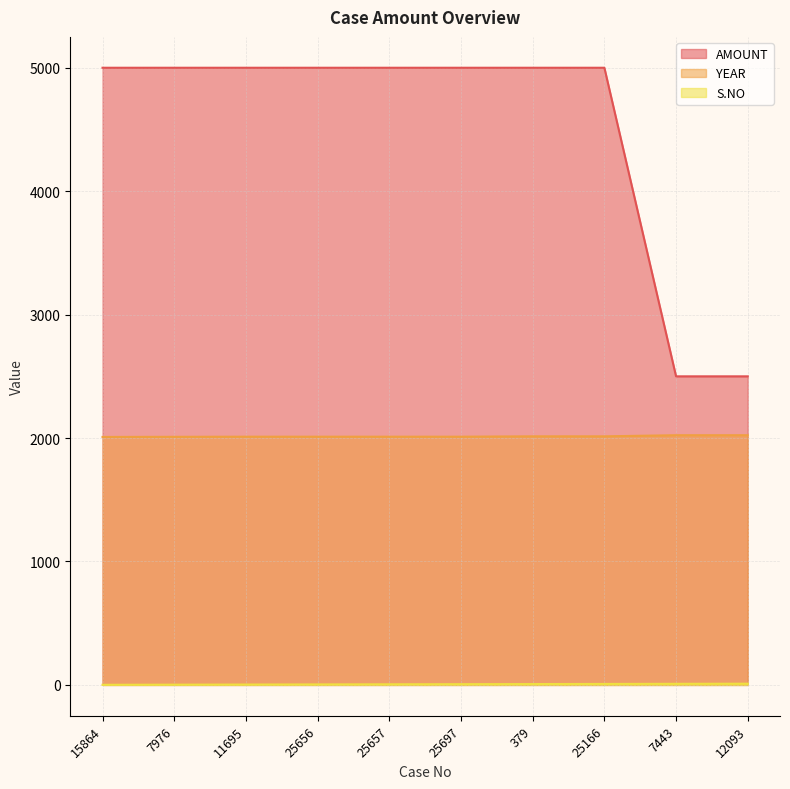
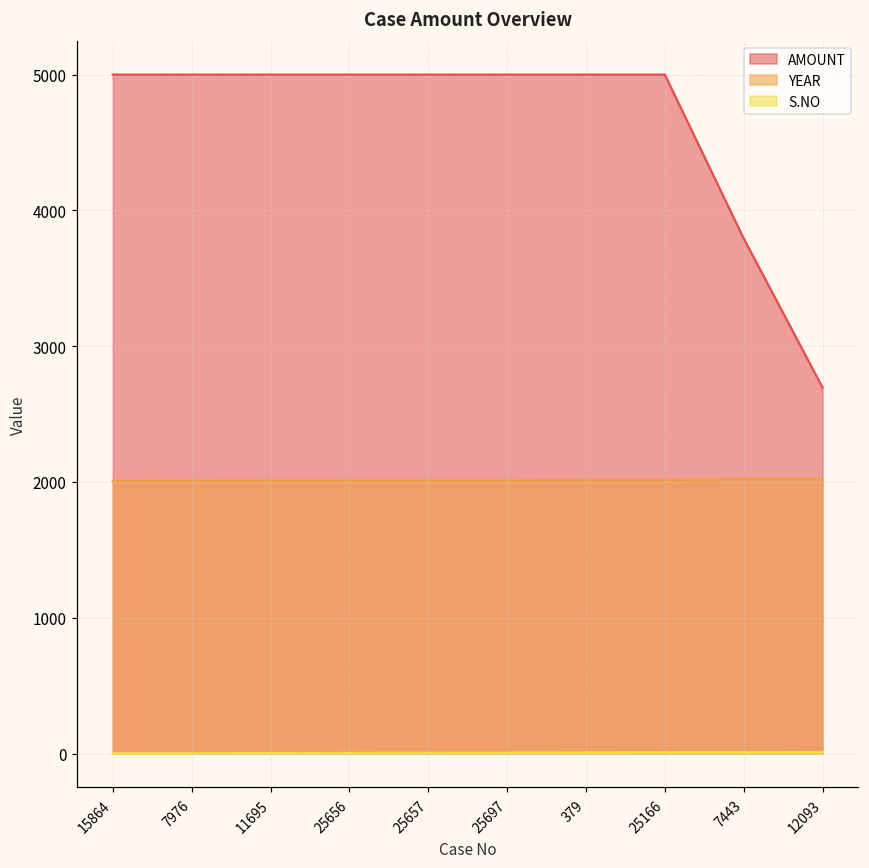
  {
    "AMOUNT": {
      "15864": 5000,
      "7976": 5000,
      "11695": 5000,
      "25656": 5000,
      "25657": 5000,
      "25697": 5000,
      "379": 5000,
      "25166": 5000,
-     "7443": 2500,
-     "12093": 2500
+     "7443": 3790,
+     "12093": 2700
    }
  }
